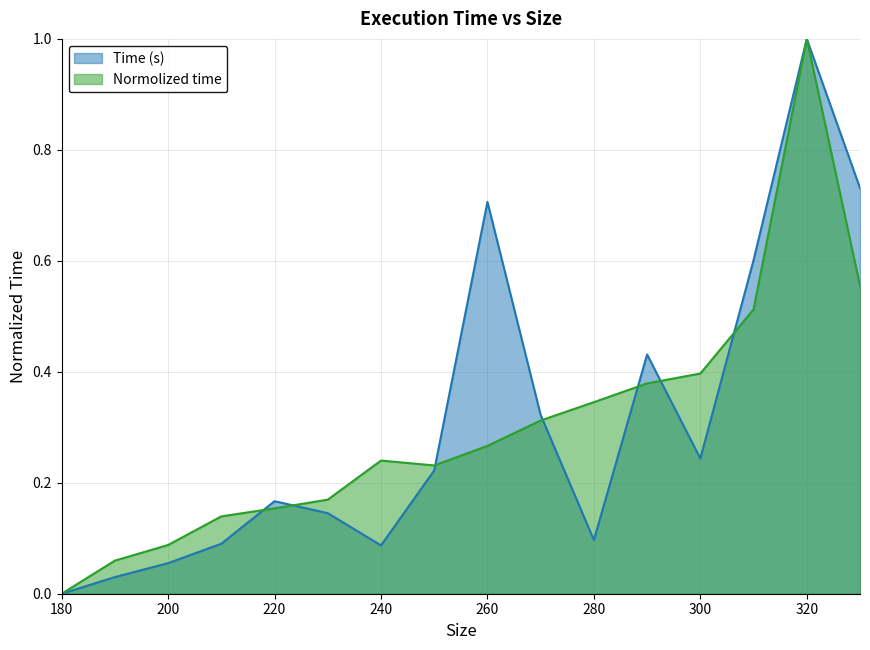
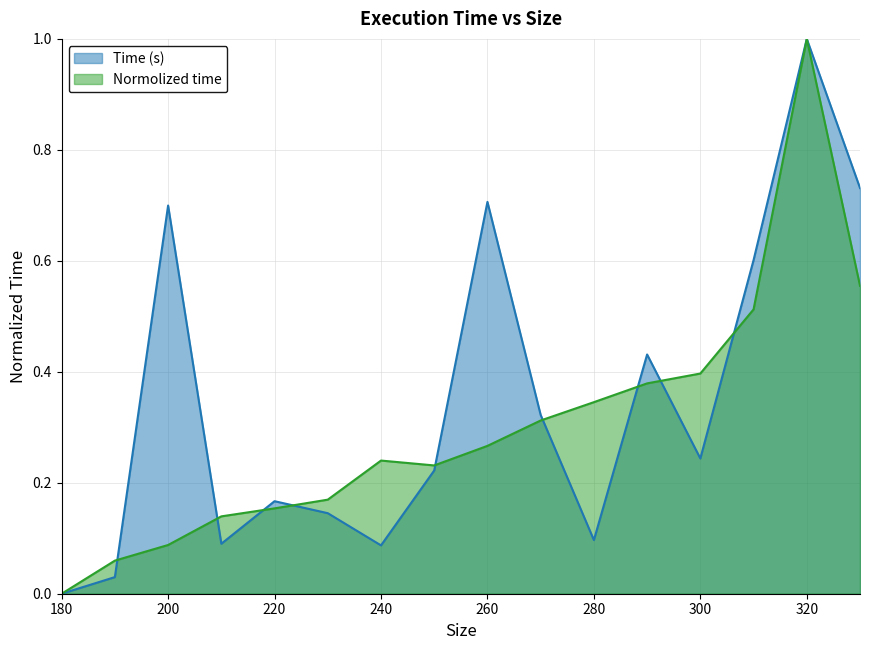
  {
    "Time (s)": {
-     "200": 0.06,
+     "200": 0.70,
      "220": 0.17,
      "240": 0.09,
      "260": 0.71,
      "280": 0.10,
      "300": 0.24
    },
    "Normolized time": {
      "200": 0.09,
      "220": 0.15,
      "240": 0.24,
      "260": 0.27,
      "280": 0.35,
      "300": 0.40
    }
  }
